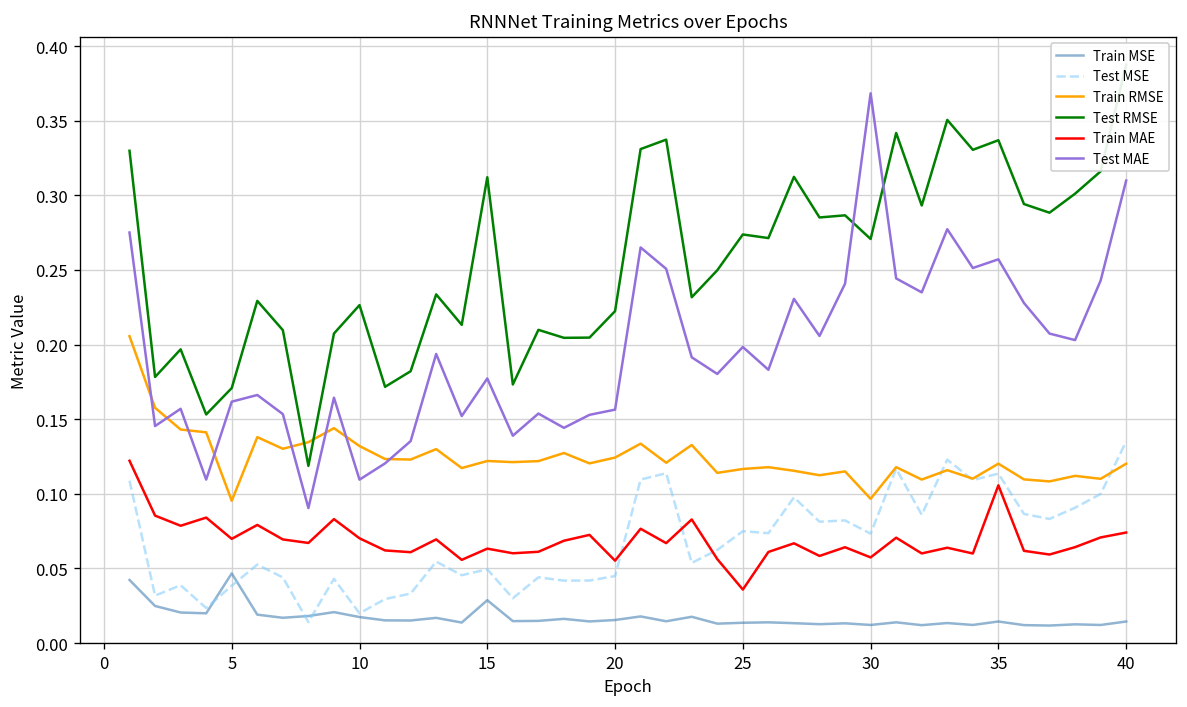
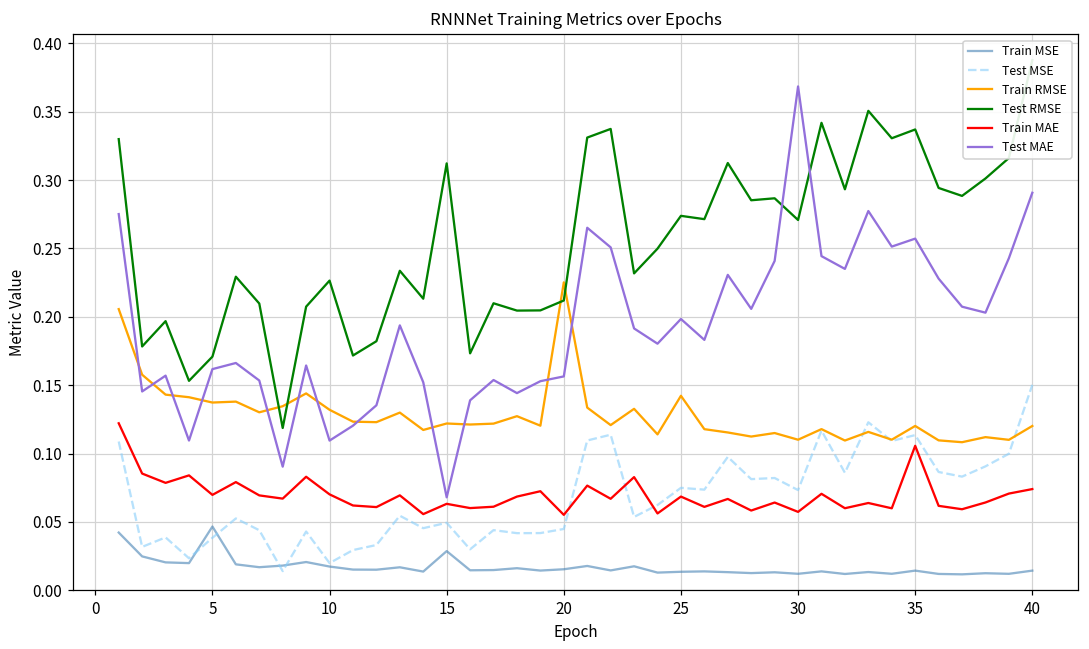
  {
    "Train MSE": {
      "5": 0.047,
      "10": 0.017,
      "15": 0.029,
      "20": 0.015,
      "25": 0.014,
      "30": 0.012,
      "35": 0.014,
      "40": 0.014
    },
    "Test MSE": {
      "5": 0.038,
      "10": 0.020,
      "15": 0.049,
      "20": 0.045,
      "25": 0.075,
      "30": 0.073,
      "35": 0.114,
-     "40": 0.135
+     "40": 0.150
    },
    "Train RMSE": {
-     "5": 0.095,
+     "5": 0.137,
      "10": 0.132,
      "15": 0.122,
-     "20": 0.124,
-     "25": 0.117,
-     "30": 0.097,
+     "20": 0.225,
+     "25": 0.142,
+     "30": 0.110,
      "35": 0.120,
      "40": 0.120
    },
    "Test RMSE": {
      "5": 0.171,
      "10": 0.226,
      "15": 0.312,
-     "20": 0.222,
+     "20": 0.212,
      "25": 0.274,
      "30": 0.271,
      "35": 0.337
    },
    "Train MAE": {
      "5": 0.070,
      "10": 0.070,
      "15": 0.063,
      "20": 0.055,
-     "25": 0.036,
+     "25": 0.069,
      "30": 0.057,
      "35": 0.106,
      "40": 0.074
    },
    "Test MAE": {
      "5": 0.162,
      "10": 0.110,
-     "15": 0.177,
+     "15": 0.068,
      "20": 0.156,
      "25": 0.198,
      "30": 0.368,
      "35": 0.257,
-     "40": 0.310
+     "40": 0.291
    }
  }
